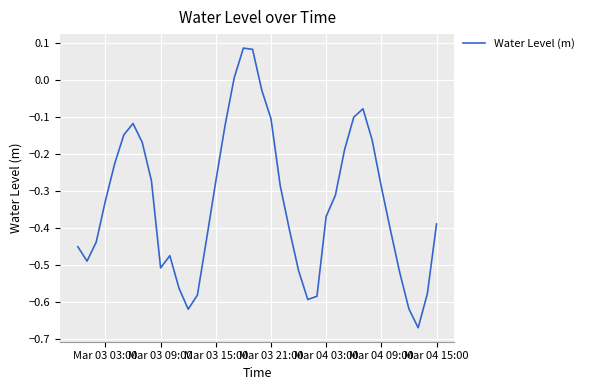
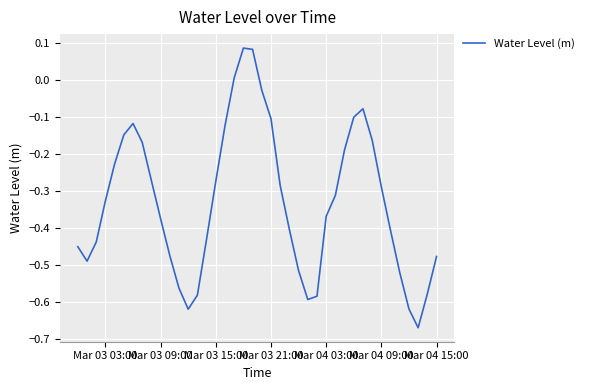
  {
    "Mar 03 03:00": -0.33,
-   "Mar 03 09:00": -0.51,
+   "Mar 03 09:00": -0.37,
    "Mar 03 15:00": -0.27,
    "Mar 03 21:00": -0.10,
    "Mar 04 03:00": -0.37,
    "Mar 04 09:00": -0.29,
-   "Mar 04 15:00": -0.39
+   "Mar 04 15:00": -0.48
  }
